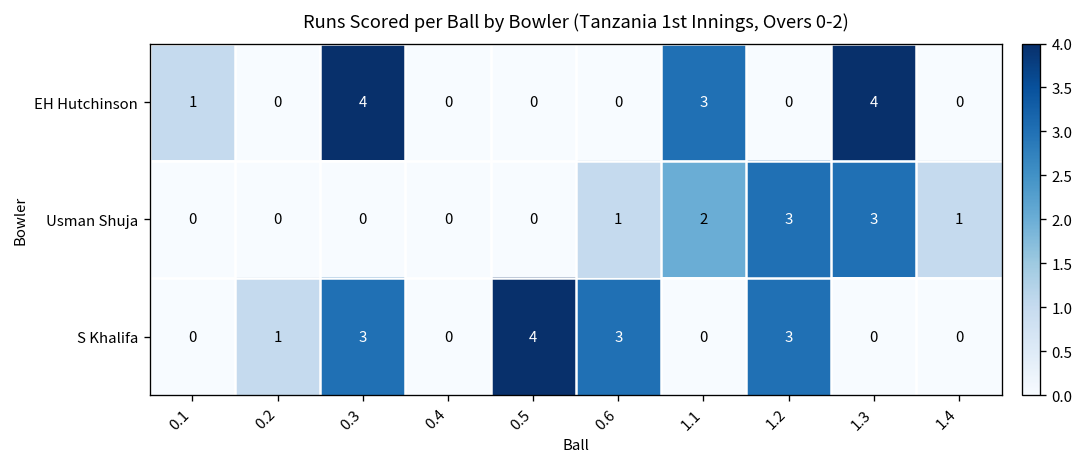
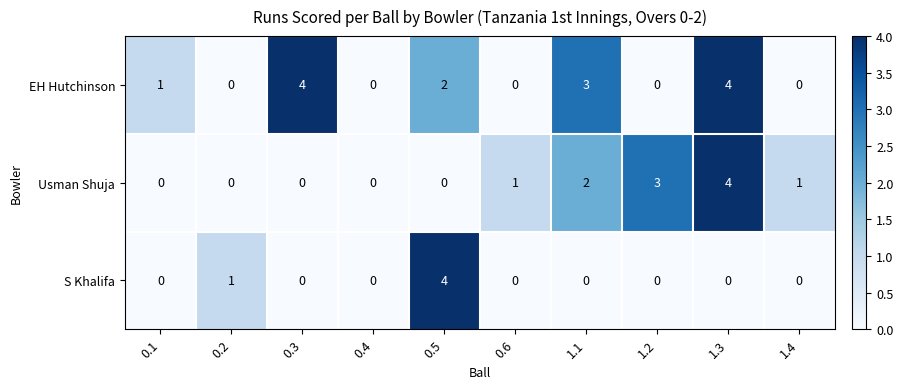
  {
    "EH Hutchinson": {
      "0.1": 1,
      "0.2": 0,
      "0.3": 4,
      "0.4": 0,
-     "0.5": 0,
+     "0.5": 2,
      "0.6": 0,
      "1.1": 3,
      "1.2": 0,
      "1.3": 4,
      "1.4": 0
    },
    "Usman Shuja": {
      "0.1": 0,
      "0.2": 0,
      "0.3": 0,
      "0.4": 0,
      "0.5": 0,
      "0.6": 1,
      "1.1": 2,
      "1.2": 3,
-     "1.3": 3,
+     "1.3": 4,
      "1.4": 1
    },
    "S Khalifa": {
      "0.1": 0,
      "0.2": 1,
-     "0.3": 3,
+     "0.3": 0,
      "0.4": 0,
      "0.5": 4,
-     "0.6": 3,
+     "0.6": 0,
      "1.1": 0,
-     "1.2": 3,
+     "1.2": 0,
      "1.3": 0,
      "1.4": 0
    }
  }
